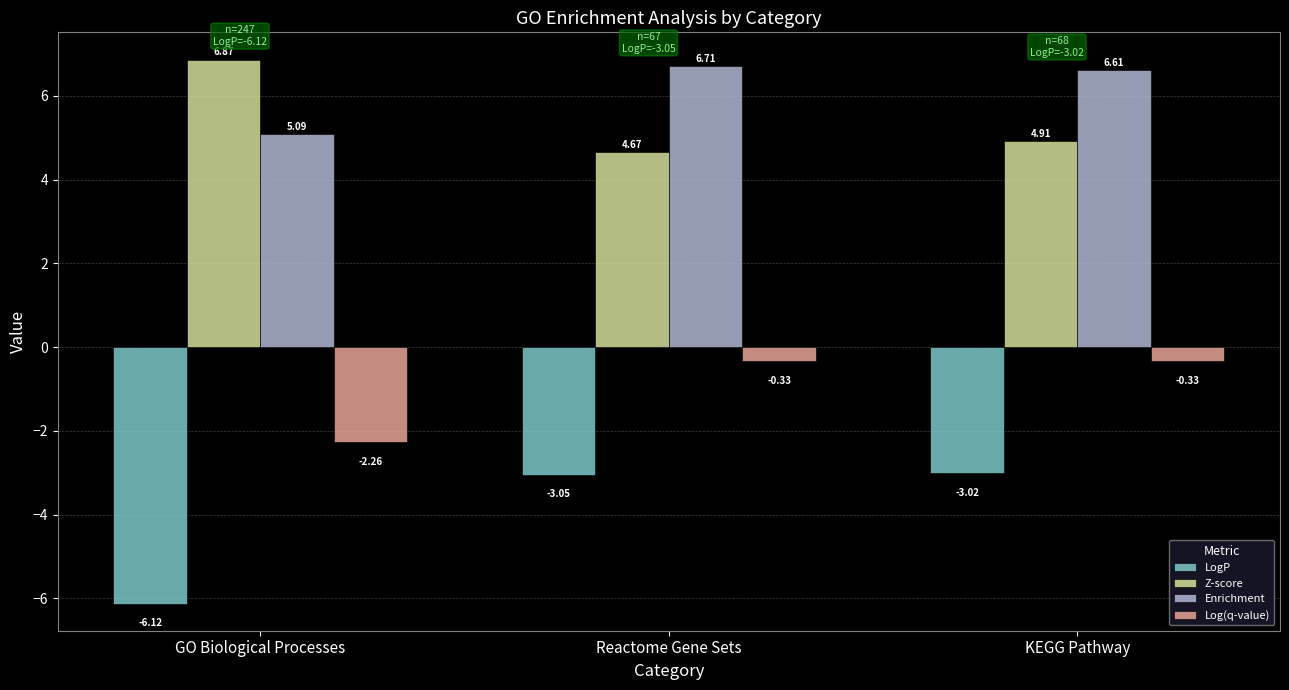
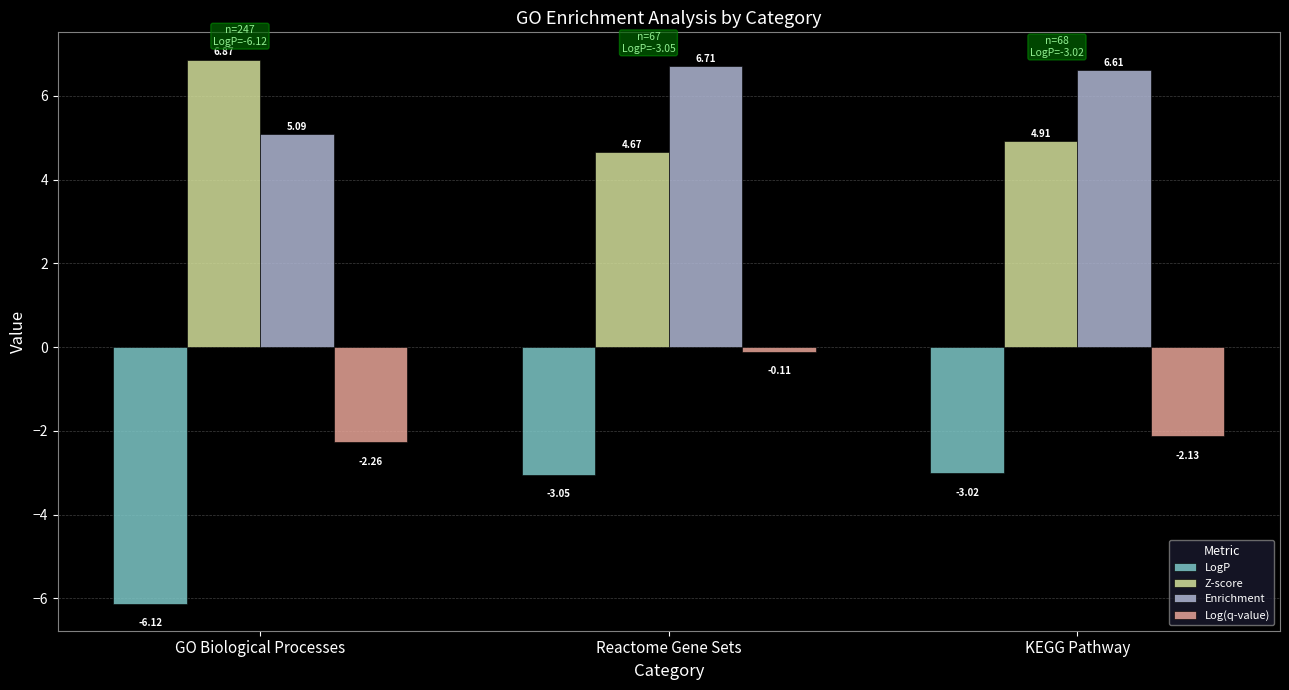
  {
    "Z-score": {
      "Reactome Gene Sets": 4.67,
      "KEGG Pathway": 4.91
    },
    "Log(q-value)": {
      "GO Biological Processes": -2.26,
-     "Reactome Gene Sets": -0.33,
-     "KEGG Pathway": -0.33
+     "Reactome Gene Sets": -0.11,
+     "KEGG Pathway": -2.13
    }
  }
